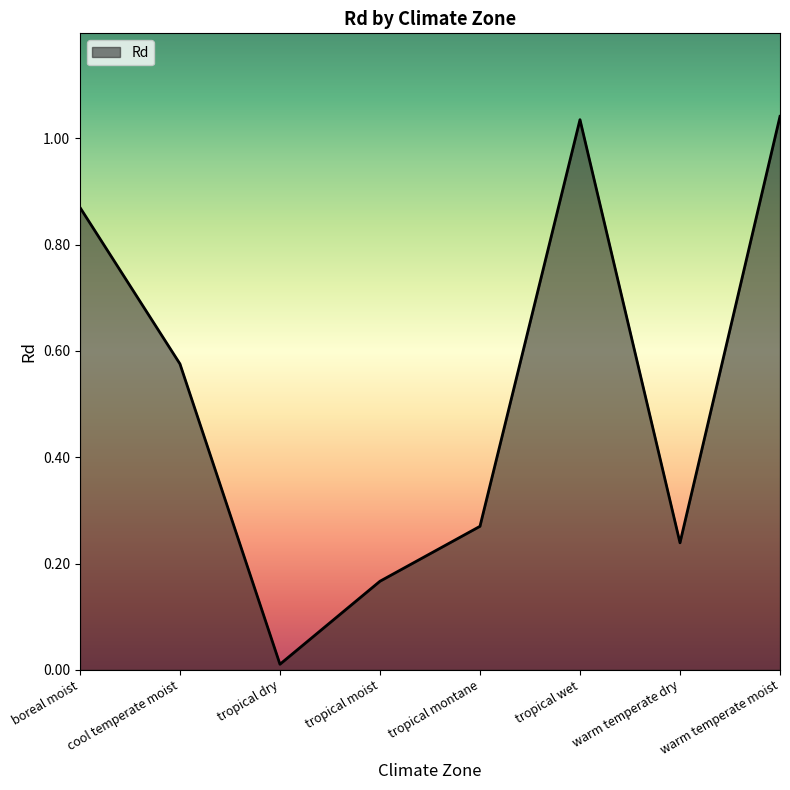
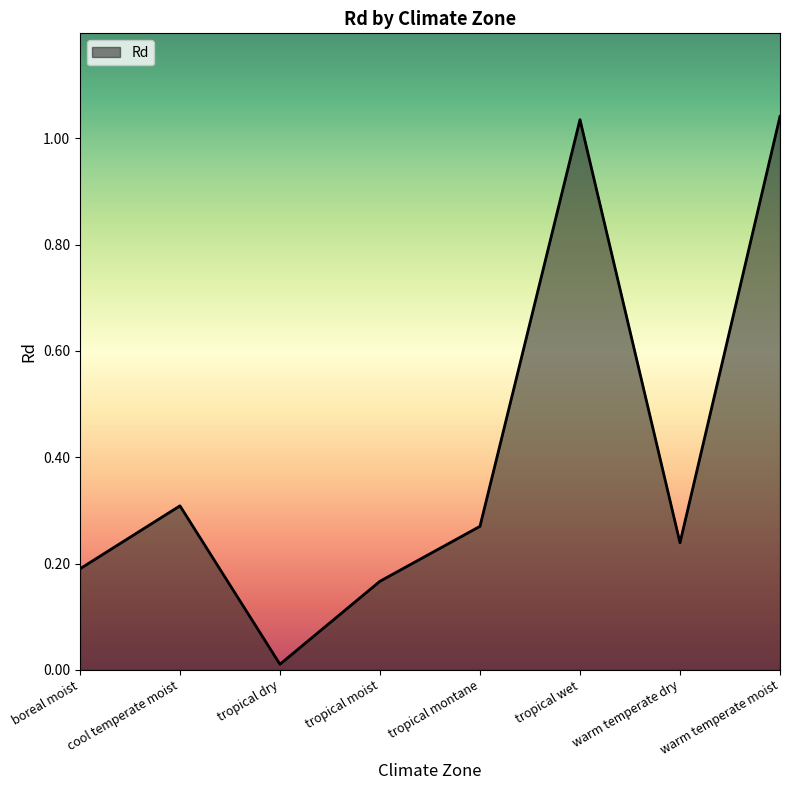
  {
-   "boreal moist": 0.87,
-   "cool temperate moist": 0.58,
+   "boreal moist": 0.19,
+   "cool temperate moist": 0.31,
    "tropical dry": 0.01,
    "tropical moist": 0.17,
    "tropical montane": 0.27,
    "tropical wet": 1.04,
    "warm temperate dry": 0.24,
    "warm temperate moist": 1.04
  }
